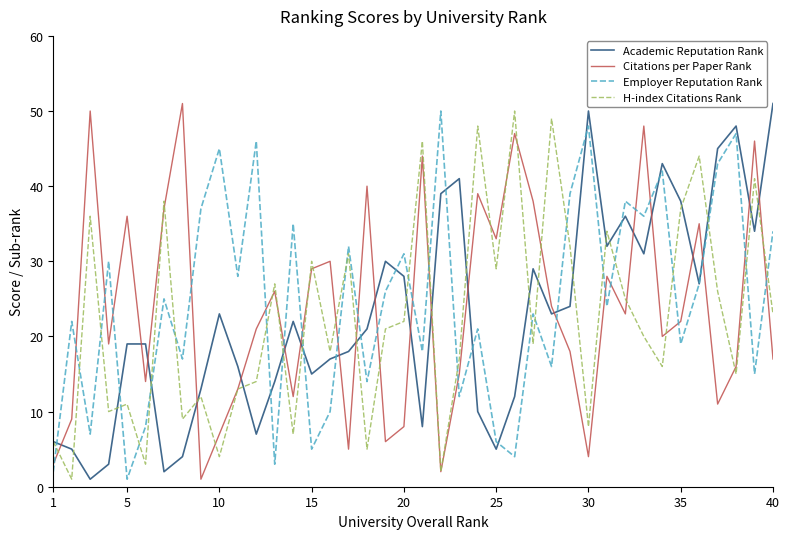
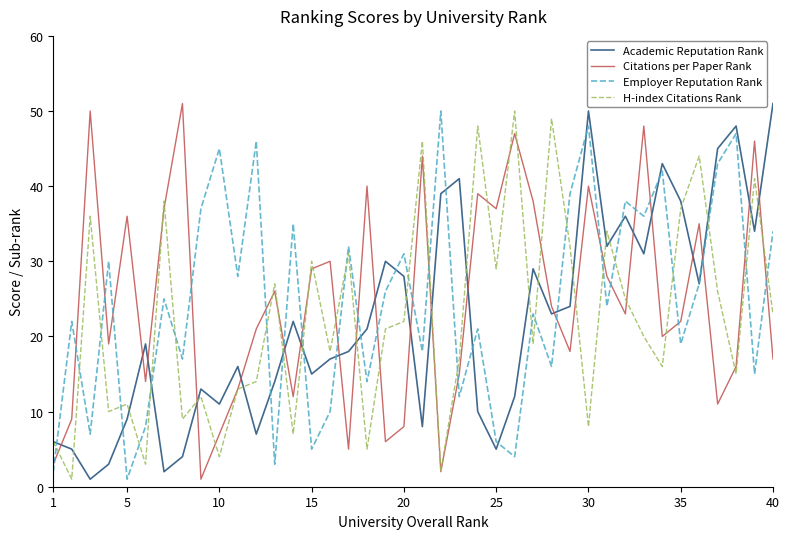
  {
    "Academic Reputation Rank": {
-     "5": 19,
-     "10": 23,
+     "5": 9,
+     "10": 11,
      "15": 15,
      "20": 28,
      "25": 5,
      "30": 50,
      "35": 38,
      "40": 51
    },
    "Citations per Paper Rank": {
      "1": 3,
      "5": 36,
      "10": 7,
      "15": 29,
      "20": 8,
-     "25": 33,
-     "30": 4,
+     "25": 37,
+     "30": 40,
      "35": 22,
      "40": 17
    },
    "Employer Reputation Rank": {
      "1": 2,
      "5": 1,
      "10": 45,
      "15": 5,
      "20": 31,
      "25": 6,
      "30": 48,
      "35": 19,
      "40": 34
    },
    "H-index Citations Rank": {
      "5": 11,
      "10": 4,
      "15": 30,
      "20": 22,
      "25": 29,
      "30": 8,
      "35": 37,
      "40": 23
    }
  }
